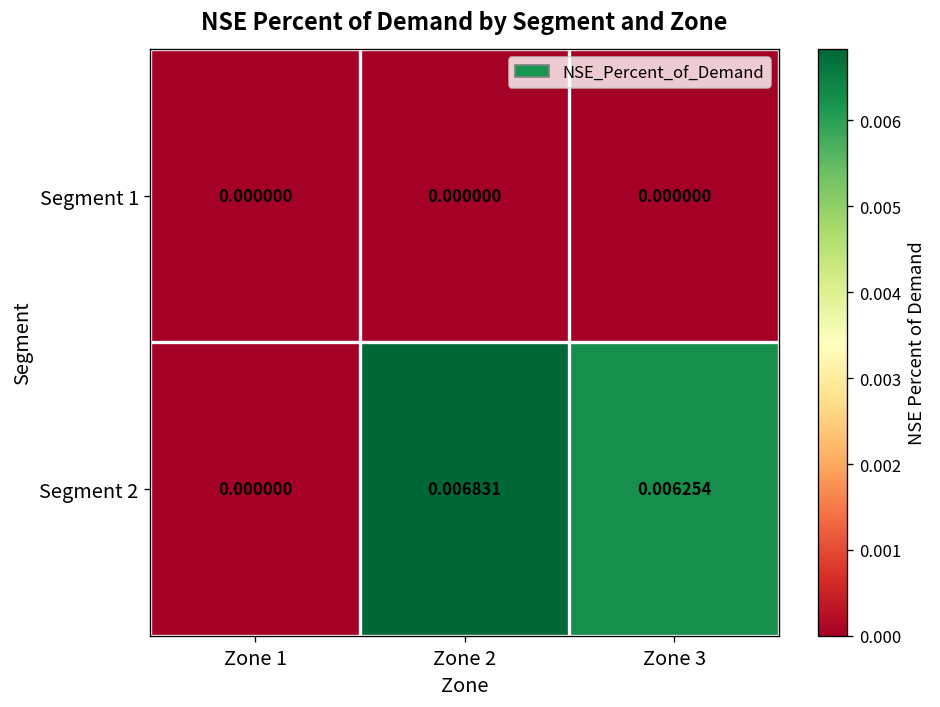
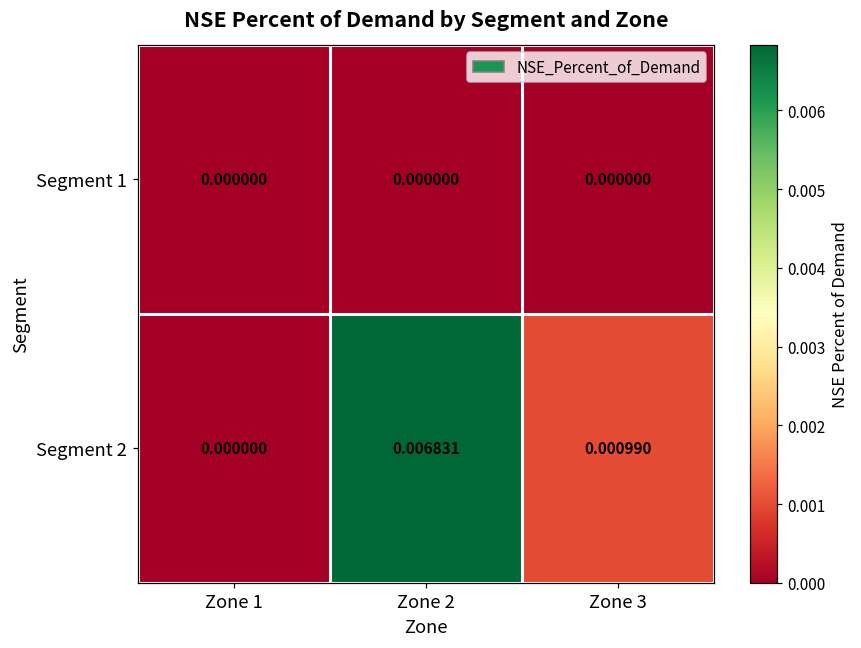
  {
    "Segment 1": {
      "Zone 1": 0.000000,
      "Zone 2": 0.000000,
      "Zone 3": 0.000000
    },
    "Segment 2": {
      "Zone 1": 0.000000,
      "Zone 2": 0.006831,
-     "Zone 3": 0.006254
+     "Zone 3": 0.000990
    }
  }
